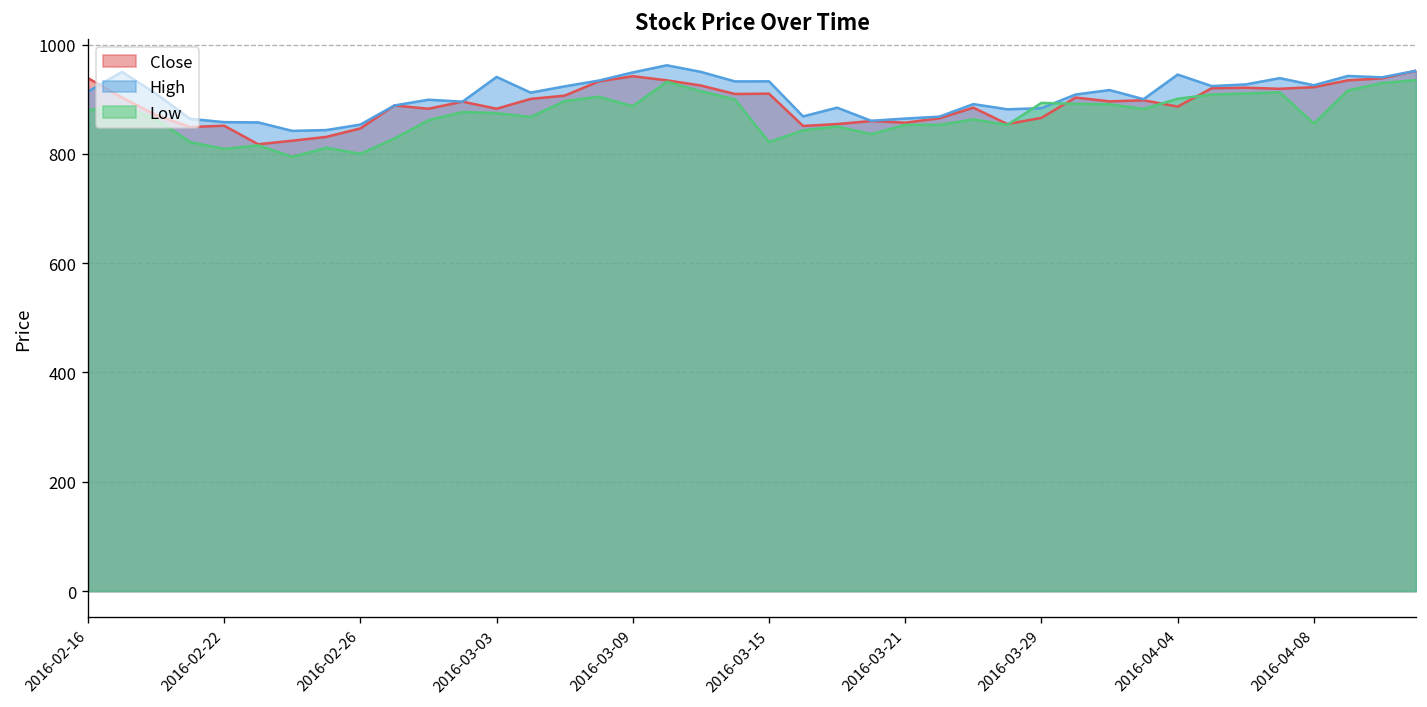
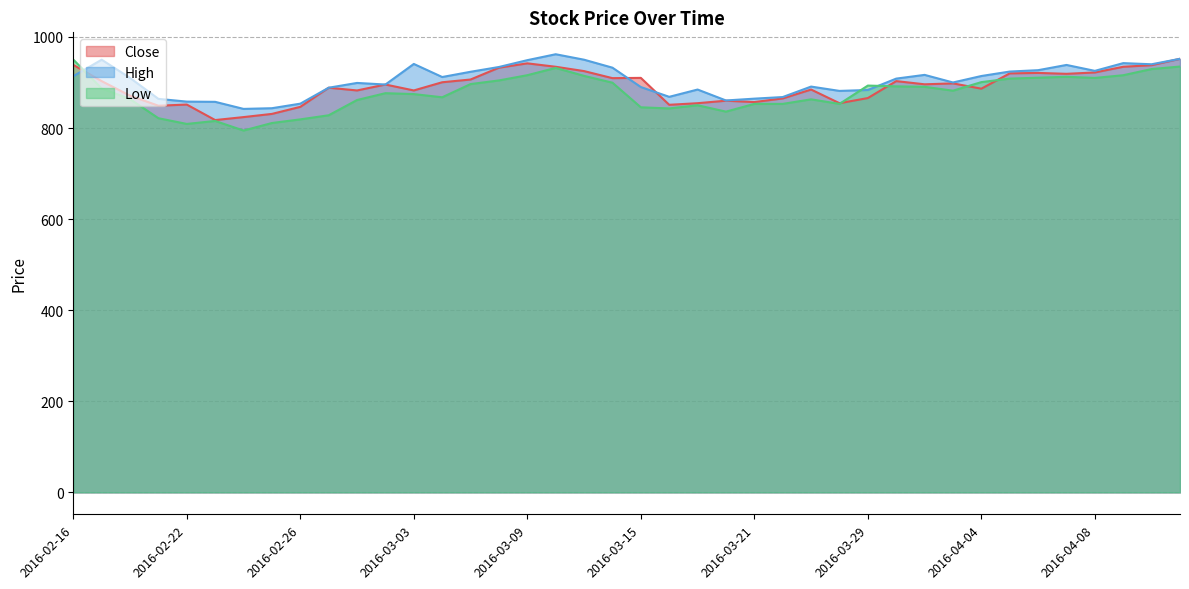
  {
    "Close": {
      "2016-02-16": 940,
      "2016-02-22": 850,
      "2016-02-26": 850,
      "2016-03-03": 880,
      "2016-03-09": 940,
      "2016-03-15": 910,
      "2016-03-29": 870,
      "2016-04-04": 890
    },
    "High": {
      "2016-02-16": 910,
      "2016-02-22": 860,
      "2016-02-26": 850,
      "2016-03-03": 940,
      "2016-03-09": 950,
-     "2016-03-15": 930,
+     "2016-03-15": 890,
      "2016-03-21": 860,
      "2016-03-29": 880,
-     "2016-04-04": 950
+     "2016-04-04": 910
    },
    "Low": {
-     "2016-02-16": 880,
+     "2016-02-16": 950,
      "2016-02-22": 810,
-     "2016-02-26": 800,
+     "2016-02-26": 820,
      "2016-03-03": 870,
-     "2016-03-09": 890,
-     "2016-03-15": 820,
+     "2016-03-09": 920,
+     "2016-03-15": 850,
      "2016-03-29": 890,
      "2016-04-04": 900,
-     "2016-04-08": 860
+     "2016-04-08": 910
    }
  }
